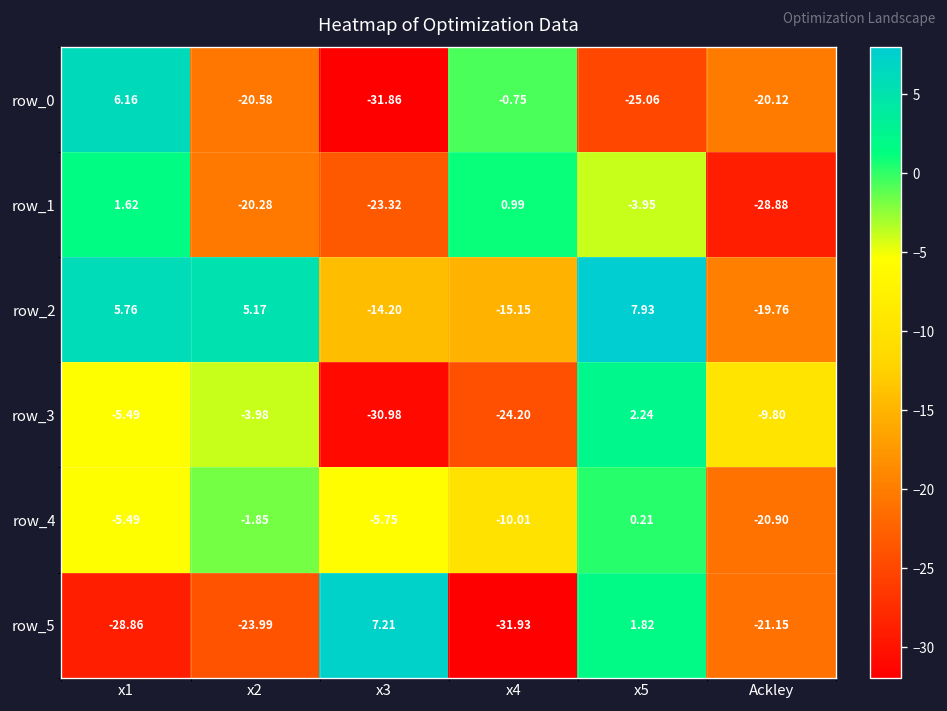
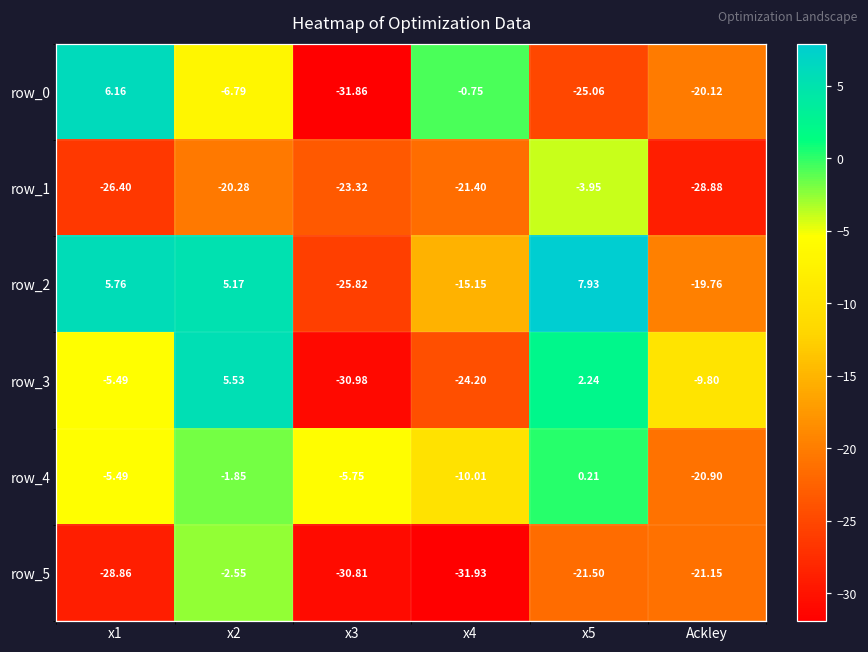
  {
    "row_0": {
      "x1": 6.16,
-     "x2": -20.58,
+     "x2": -6.79,
      "x3": -31.86,
      "x4": -0.75,
      "x5": -25.06,
      "Ackley": -20.12
    },
    "row_1": {
-     "x1": 1.62,
+     "x1": -26.40,
      "x2": -20.28,
      "x3": -23.32,
-     "x4": 0.99,
+     "x4": -21.40,
      "x5": -3.95,
      "Ackley": -28.88
    },
    "row_2": {
      "x1": 5.76,
      "x2": 5.17,
-     "x3": -14.20,
+     "x3": -25.82,
      "x4": -15.15,
      "x5": 7.93,
      "Ackley": -19.76
    },
    "row_3": {
      "x1": -5.49,
-     "x2": -3.98,
+     "x2": 5.53,
      "x3": -30.98,
      "x4": -24.20,
      "x5": 2.24,
      "Ackley": -9.80
    },
    "row_4": {
      "x1": -5.49,
      "x2": -1.85,
      "x3": -5.75,
      "x4": -10.01,
      "x5": 0.21,
      "Ackley": -20.90
    },
    "row_5": {
      "x1": -28.86,
-     "x2": -23.99,
-     "x3": 7.21,
+     "x2": -2.55,
+     "x3": -30.81,
      "x4": -31.93,
-     "x5": 1.82,
+     "x5": -21.50,
      "Ackley": -21.15
    }
  }
